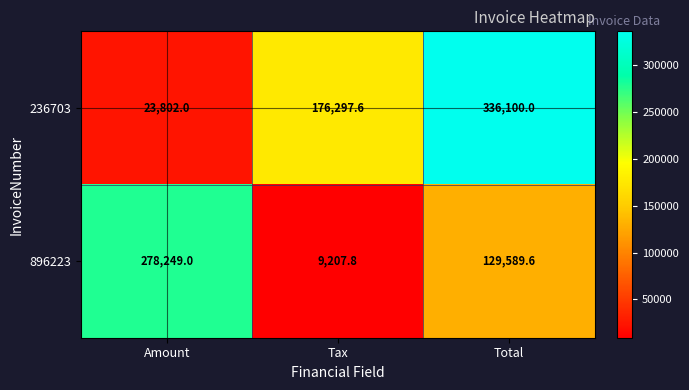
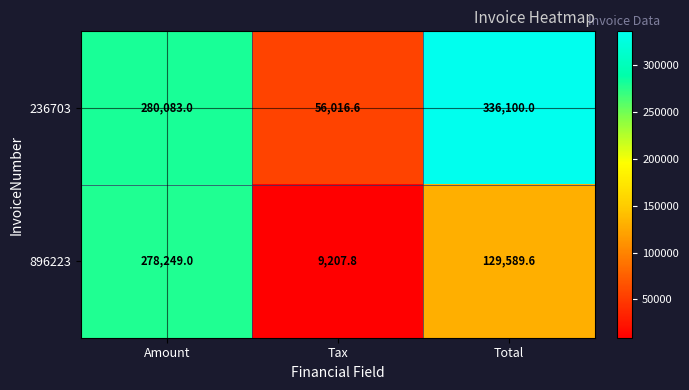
  {
    "236703": {
-     "Amount": "23,802.0",
-     "Tax": "176,297.6",
+     "Amount": "280,083.0",
+     "Tax": "56,016.6",
      "Total": "336,100.0"
    },
    "896223": {
      "Amount": "278,249.0",
      "Tax": "9,207.8",
      "Total": "129,589.6"
    }
  }
